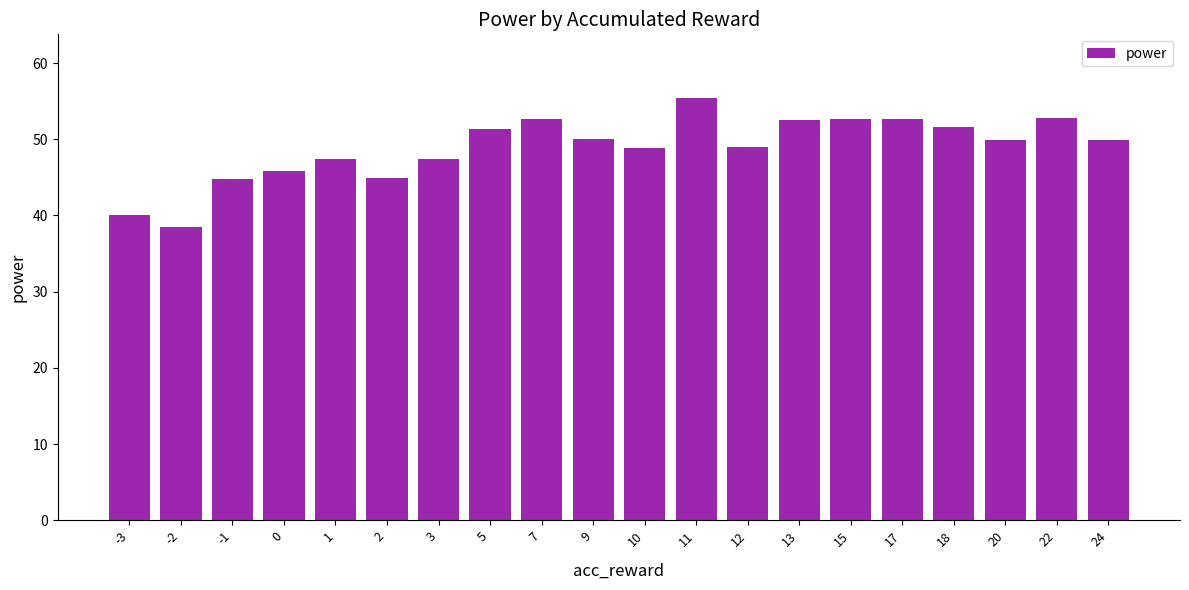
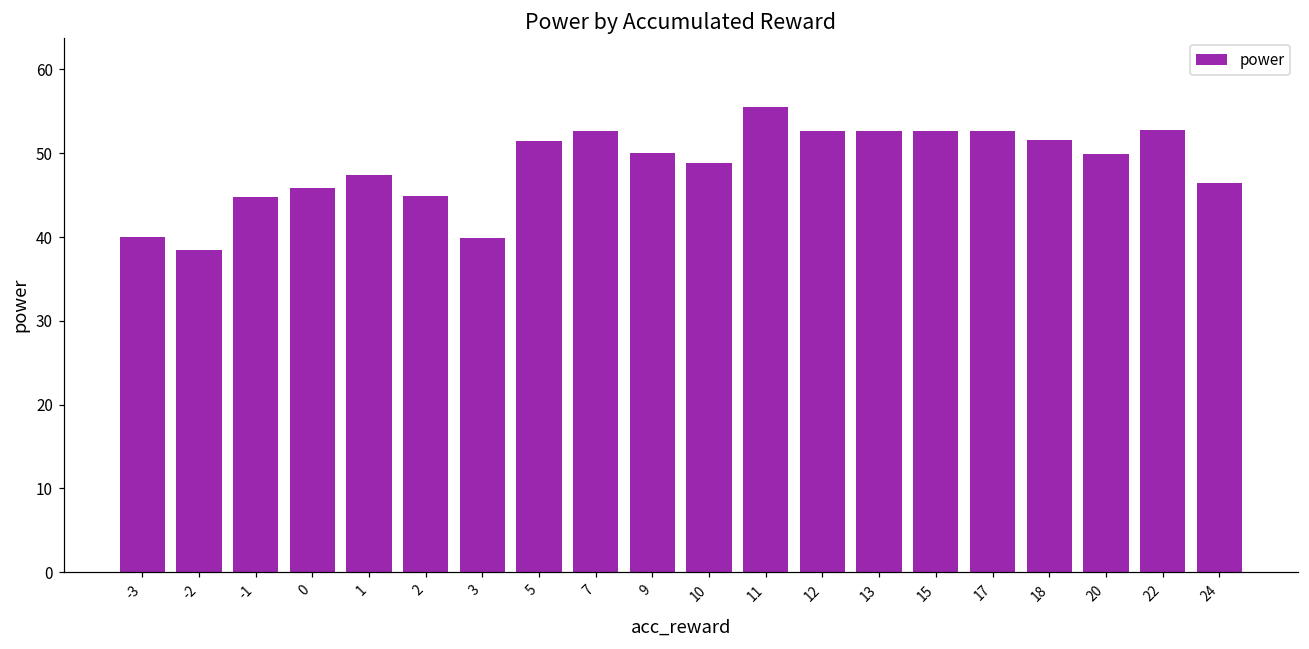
  {
    "-3": 40,
    "-2": 38,
    "-1": 45,
    "0": 46,
    "1": 47,
    "2": 45,
-   "3": 47,
+   "3": 40,
    "5": 51,
    "7": 53,
    "9": 50,
    "10": 49,
    "11": 55,
-   "12": 49,
+   "12": 53,
    "13": 53,
    "15": 53,
    "17": 53,
    "18": 52,
    "20": 50,
    "22": 53,
-   "24": 50
+   "24": 47
  }
